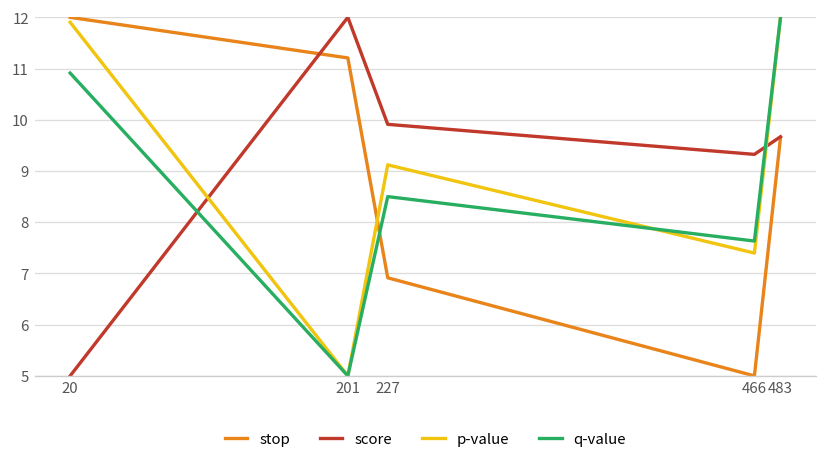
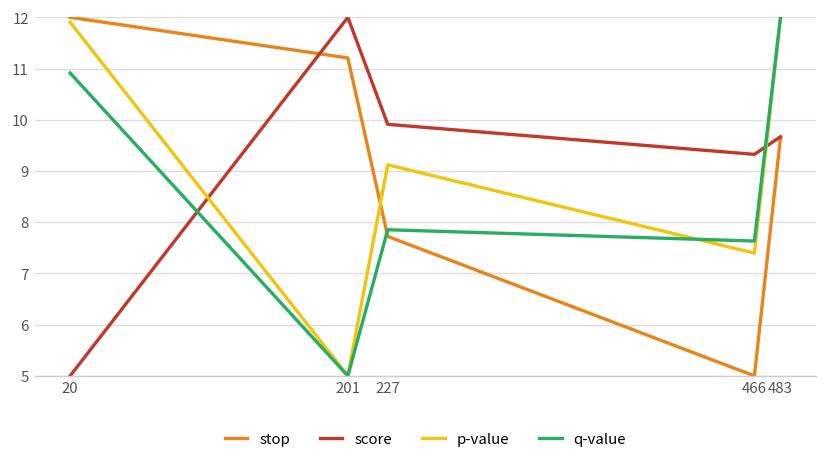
  {
    "stop": {
      "20": 12.0,
      "201": 11.2,
-     "227": 6.9,
+     "227": 7.7,
      "466": 5.0
    },
    "score": {
      "20": 5.0,
      "201": 12.0,
      "227": 9.9,
      "466": 9.3
    },
    "p-value": {
      "20": 11.9,
      "227": 9.1,
      "466": 7.4
    },
    "q-value": {
      "20": 10.9,
-     "227": 8.5,
+     "227": 7.9,
      "466": 7.6
    }
  }
